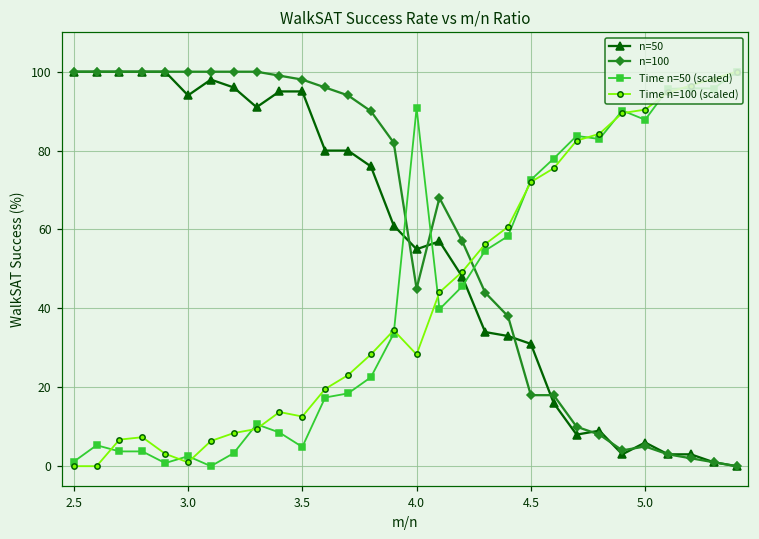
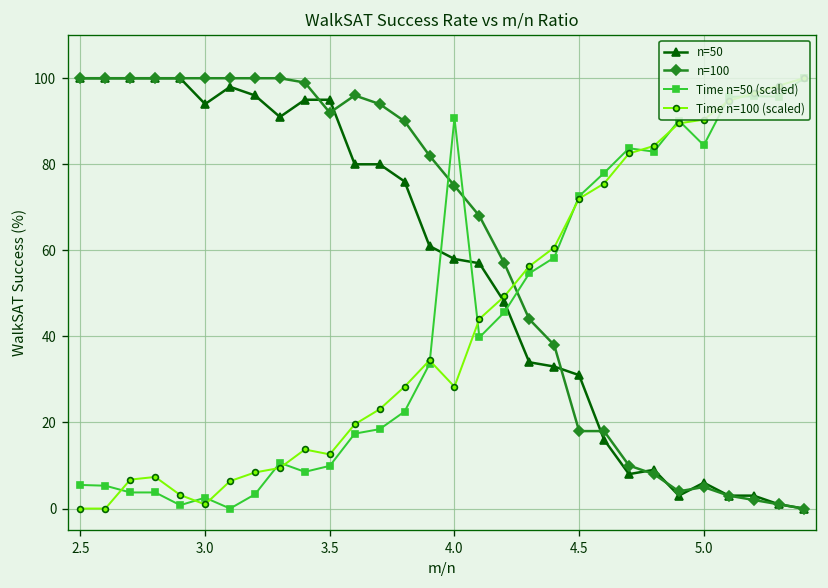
  {
    "n=50": {
      "3.0": 94,
      "3.5": 95,
-     "4.0": 55,
+     "4.0": 58,
      "4.5": 31,
      "5.0": 6
    },
    "n=100": {
      "3.0": 100,
-     "3.5": 98,
-     "4.0": 45,
+     "3.5": 92,
+     "4.0": 75,
      "4.5": 18,
      "5.0": 5
    },
    "Time n=50 (scaled)": {
-     "2.5": 1,
+     "2.5": 5,
      "3.0": 3,
-     "3.5": 5,
+     "3.5": 10,
      "4.0": 91,
-     "5.0": 88
+     "5.0": 84
    },
    "Time n=100 (scaled)": {
      "2.5": 0,
      "3.0": 1,
      "3.5": 13,
      "4.0": 28,
      "5.0": 90
    }
  }
